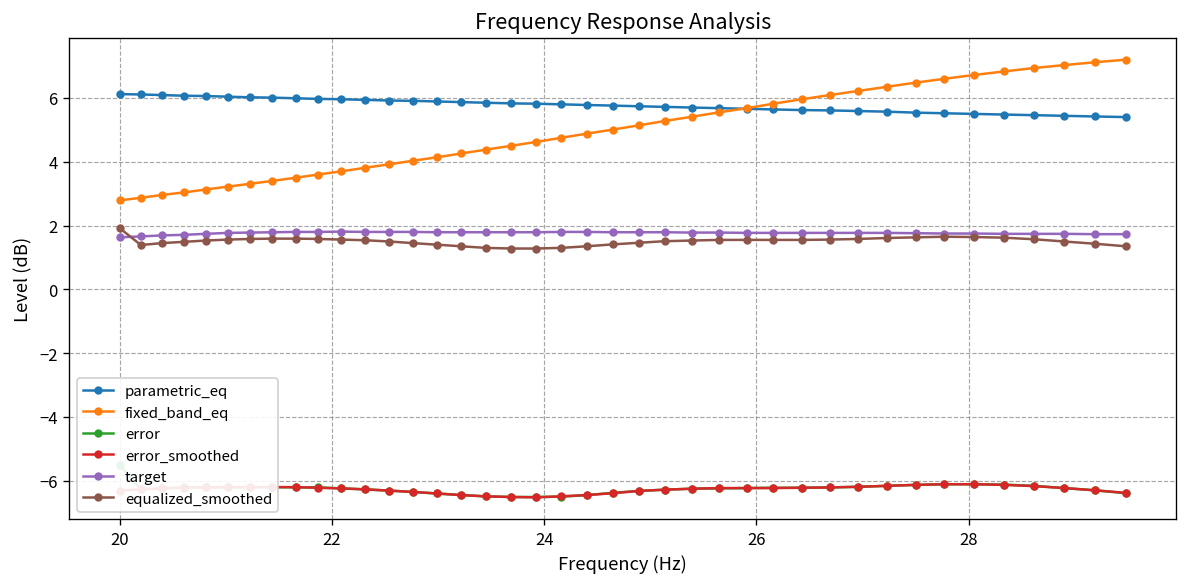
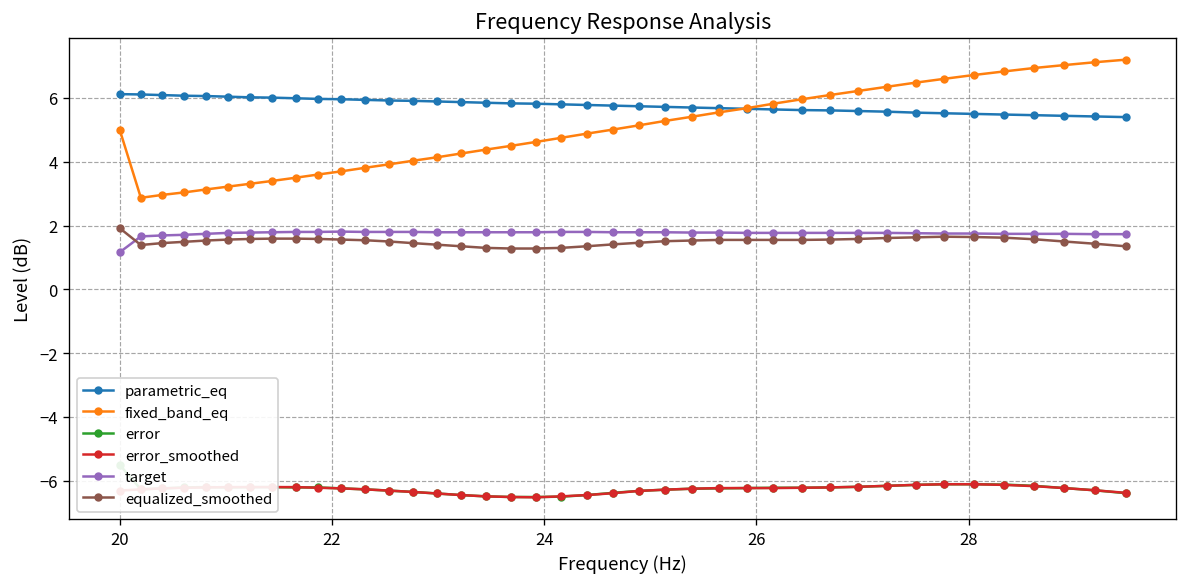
  {
    "parametric_eq": {
      "20": 6.1
    },
    "fixed_band_eq": {
-     "20": 2.8
+     "20": 5.0
    },
    "target": {
-     "20": 1.6
+     "20": 1.2
    },
    "equalized_smoothed": {
      "20": 1.9
    }
  }
